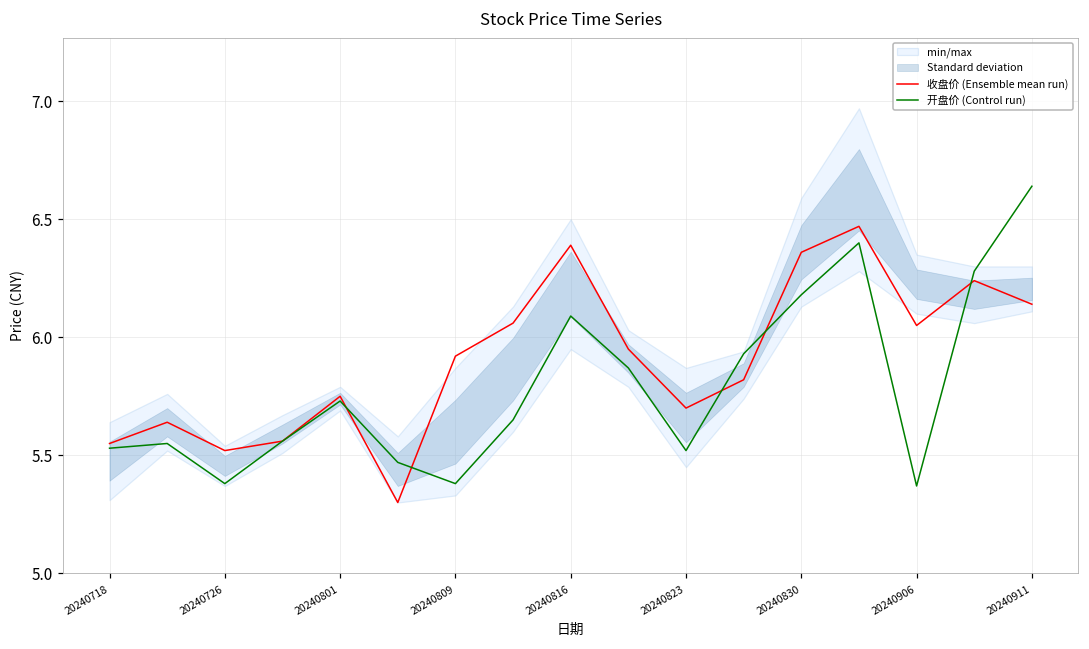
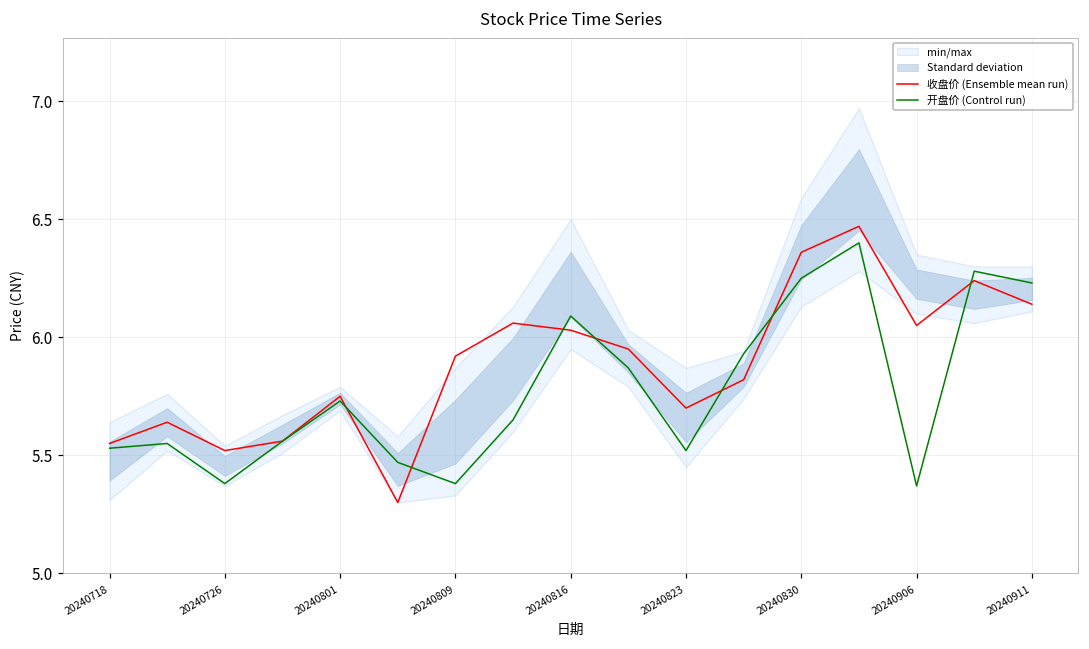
  {
    "收盘价 (Ensemble mean run)": {
      "20240726": 5.52,
      "20240801": 5.75,
      "20240809": 5.92,
-     "20240816": 6.39,
+     "20240816": 6.03,
      "20240823": 5.70,
      "20240830": 6.36,
      "20240906": 6.05,
      "20240911": 6.14
    },
    "开盘价 (Control run)": {
      "20240718": 5.53,
      "20240726": 5.38,
      "20240801": 5.73,
      "20240809": 5.38,
      "20240816": 6.09,
      "20240823": 5.52,
-     "20240830": 6.18,
+     "20240830": 6.25,
      "20240906": 5.37,
-     "20240911": 6.64
+     "20240911": 6.23
    }
  }
